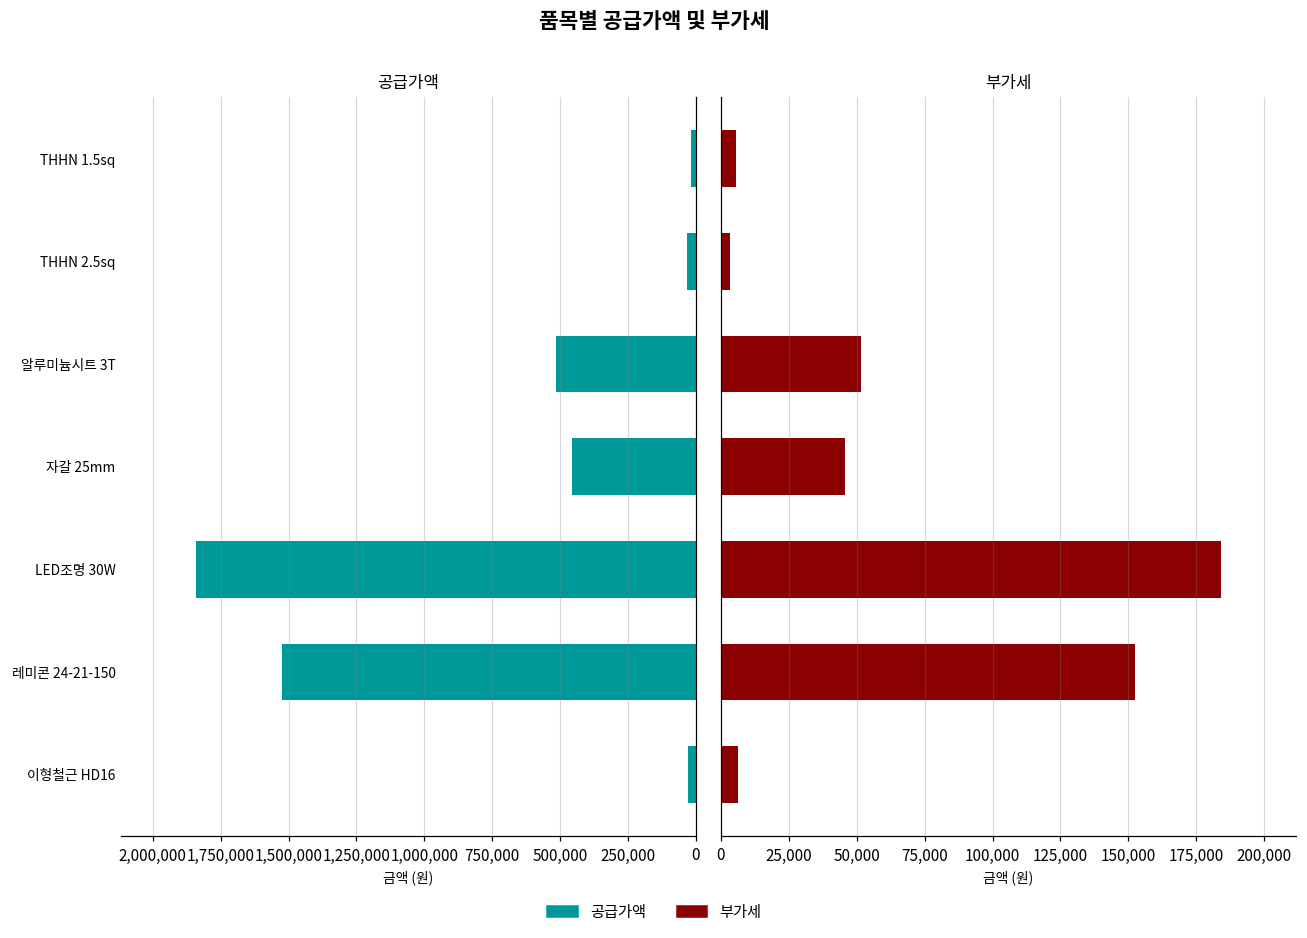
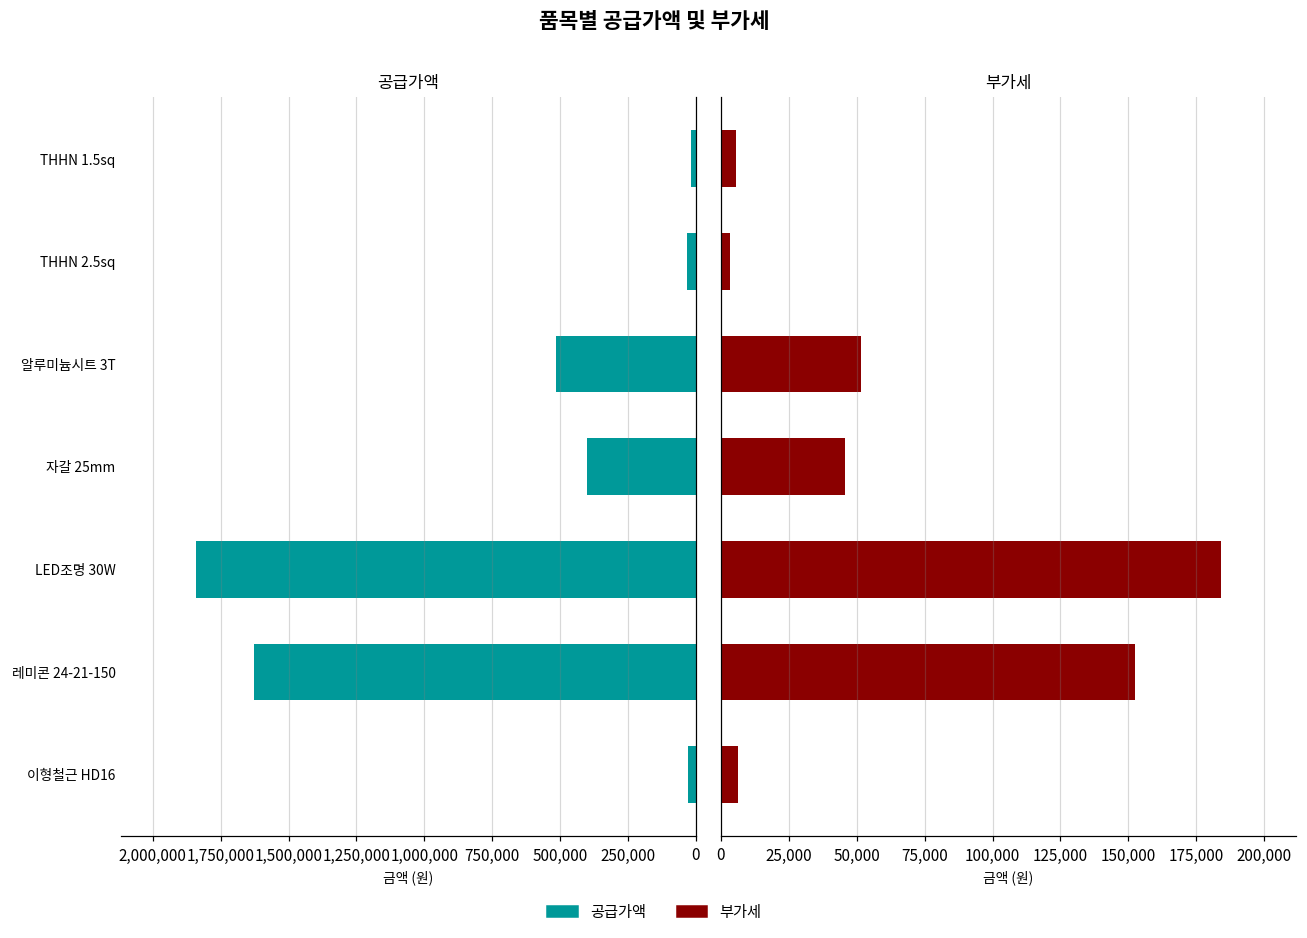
  {
    "공급가액": {
      "THHN 1.5sq": "20,000",
      "THHN 2.5sq": "30,000",
      "알루미늄시트 3T": "520,000",
-     "자갈 25mm": "460,000",
+     "자갈 25mm": "400,000",
      "LED조명 30W": "1,840,000",
-     "레미콘 24-21-150": "1,530,000",
+     "레미콘 24-21-150": "1,630,000",
      "이형철근 HD16": "30,000"
    }
  }
